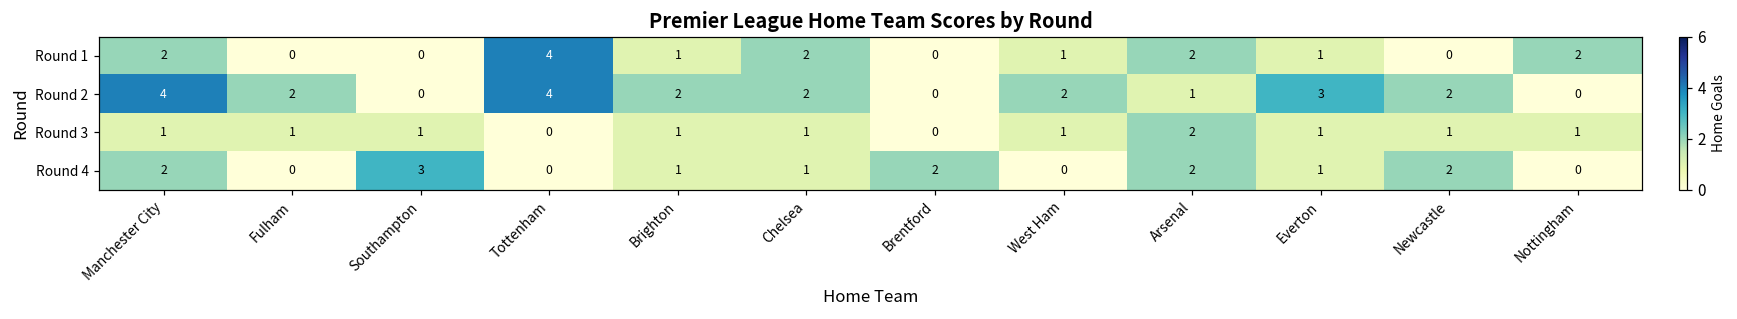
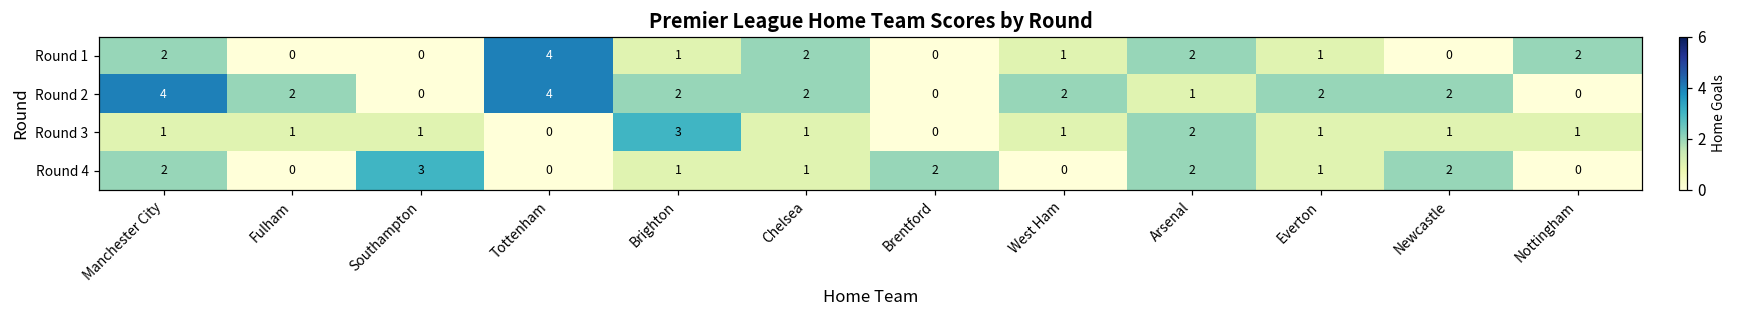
  {
    "Round 1": {
      "Manchester City": 2,
      "Fulham": 0,
      "Southampton": 0,
      "Tottenham": 4,
      "Brighton": 1,
      "Chelsea": 2,
      "Brentford": 0,
      "West Ham": 1,
      "Arsenal": 2,
      "Everton": 1,
      "Newcastle": 0,
      "Nottingham": 2
    },
    "Round 2": {
      "Manchester City": 4,
      "Fulham": 2,
      "Southampton": 0,
      "Tottenham": 4,
      "Brighton": 2,
      "Chelsea": 2,
      "Brentford": 0,
      "West Ham": 2,
      "Arsenal": 1,
-     "Everton": 3,
+     "Everton": 2,
      "Newcastle": 2,
      "Nottingham": 0
    },
    "Round 3": {
      "Manchester City": 1,
      "Fulham": 1,
      "Southampton": 1,
      "Tottenham": 0,
-     "Brighton": 1,
+     "Brighton": 3,
      "Chelsea": 1,
      "Brentford": 0,
      "West Ham": 1,
      "Arsenal": 2,
      "Everton": 1,
      "Newcastle": 1,
      "Nottingham": 1
    },
    "Round 4": {
      "Manchester City": 2,
      "Fulham": 0,
      "Southampton": 3,
      "Tottenham": 0,
      "Brighton": 1,
      "Chelsea": 1,
      "Brentford": 2,
      "West Ham": 0,
      "Arsenal": 2,
      "Everton": 1,
      "Newcastle": 2,
      "Nottingham": 0
    }
  }
